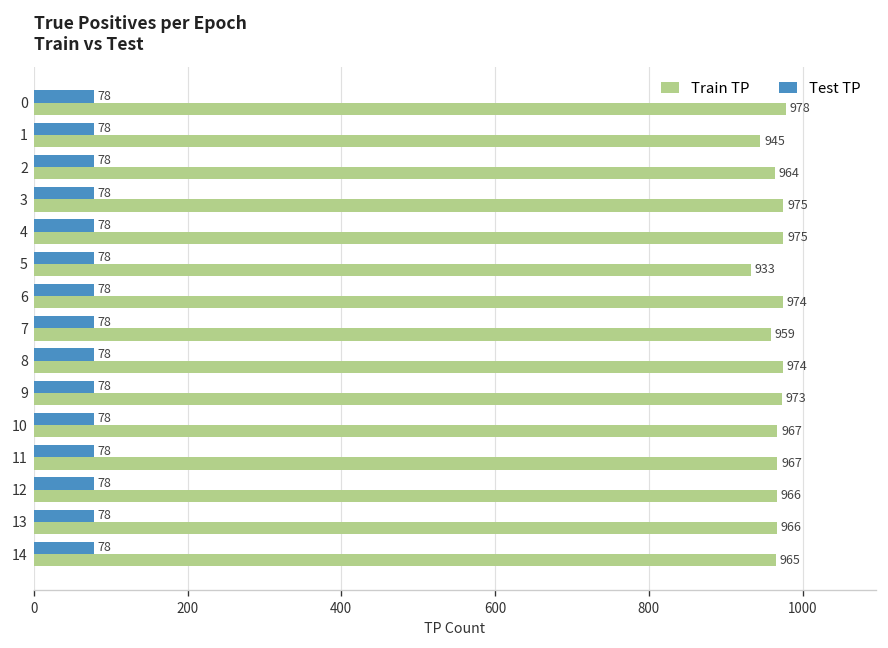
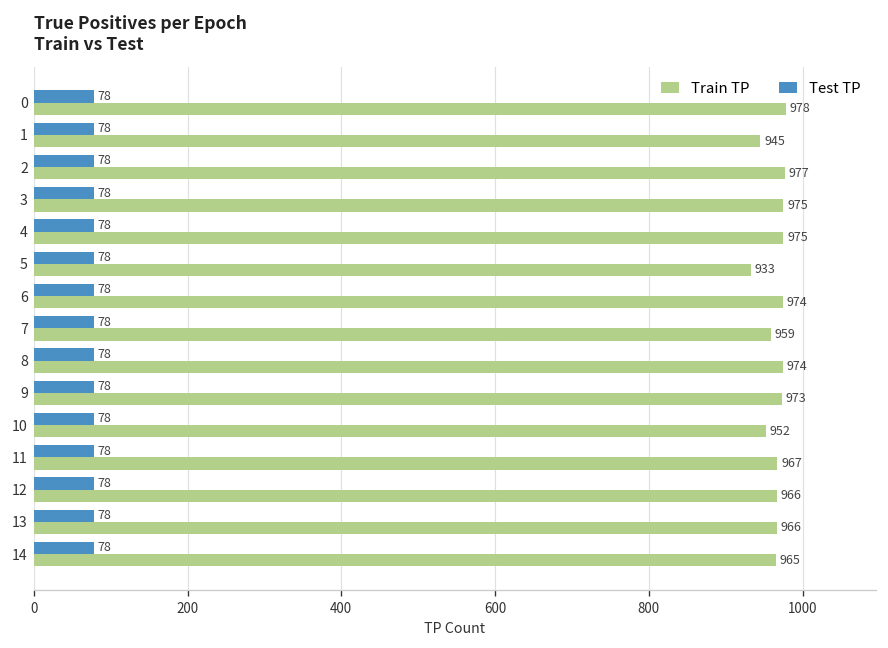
  {
    "Train TP": {
      "0": 978,
      "1": 945,
-     "2": 964,
+     "2": 977,
      "3": 975,
      "4": 975,
      "5": 933,
      "6": 974,
      "7": 959,
      "8": 974,
      "9": 973,
-     "10": 967,
+     "10": 952,
      "11": 967,
      "12": 966,
      "13": 966,
      "14": 965
    },
    "Test TP": {
      "0": 78,
      "1": 78,
      "2": 78,
      "3": 78,
      "4": 78,
      "5": 78,
      "6": 78,
      "7": 78,
      "8": 78,
      "9": 78,
      "10": 78,
      "11": 78,
      "12": 78,
      "13": 78,
      "14": 78
    }
  }
